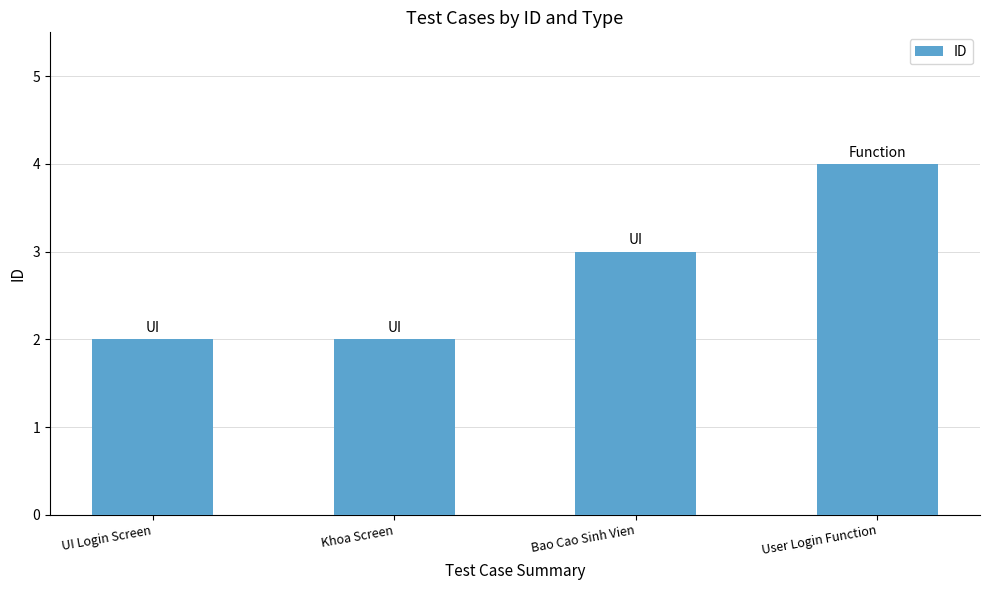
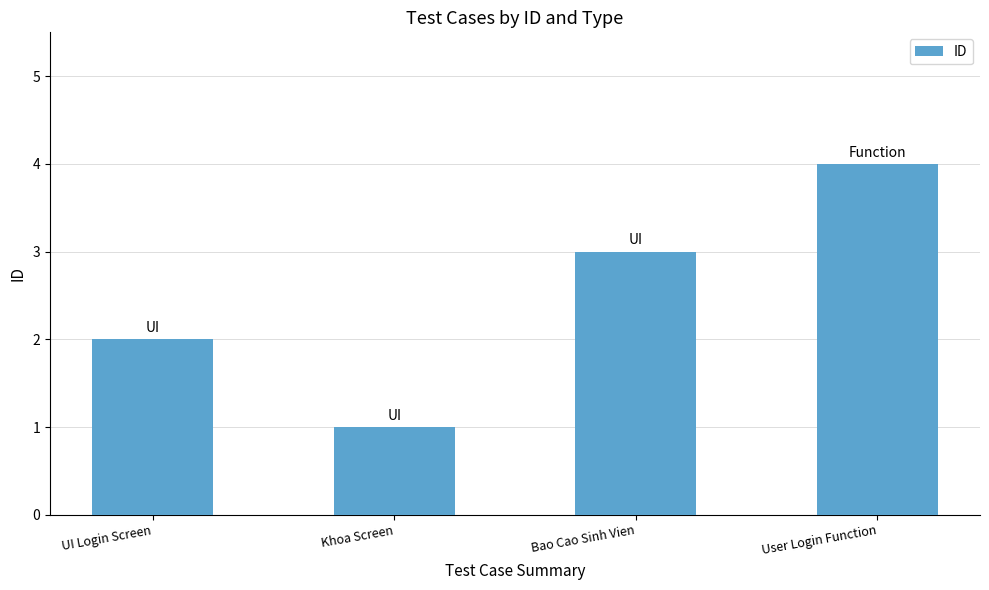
  {
    "UI Login Screen": 2,
-   "Khoa Screen": 2,
+   "Khoa Screen": 1,
    "Bao Cao Sinh Vien": 3,
    "User Login Function": 4
  }
